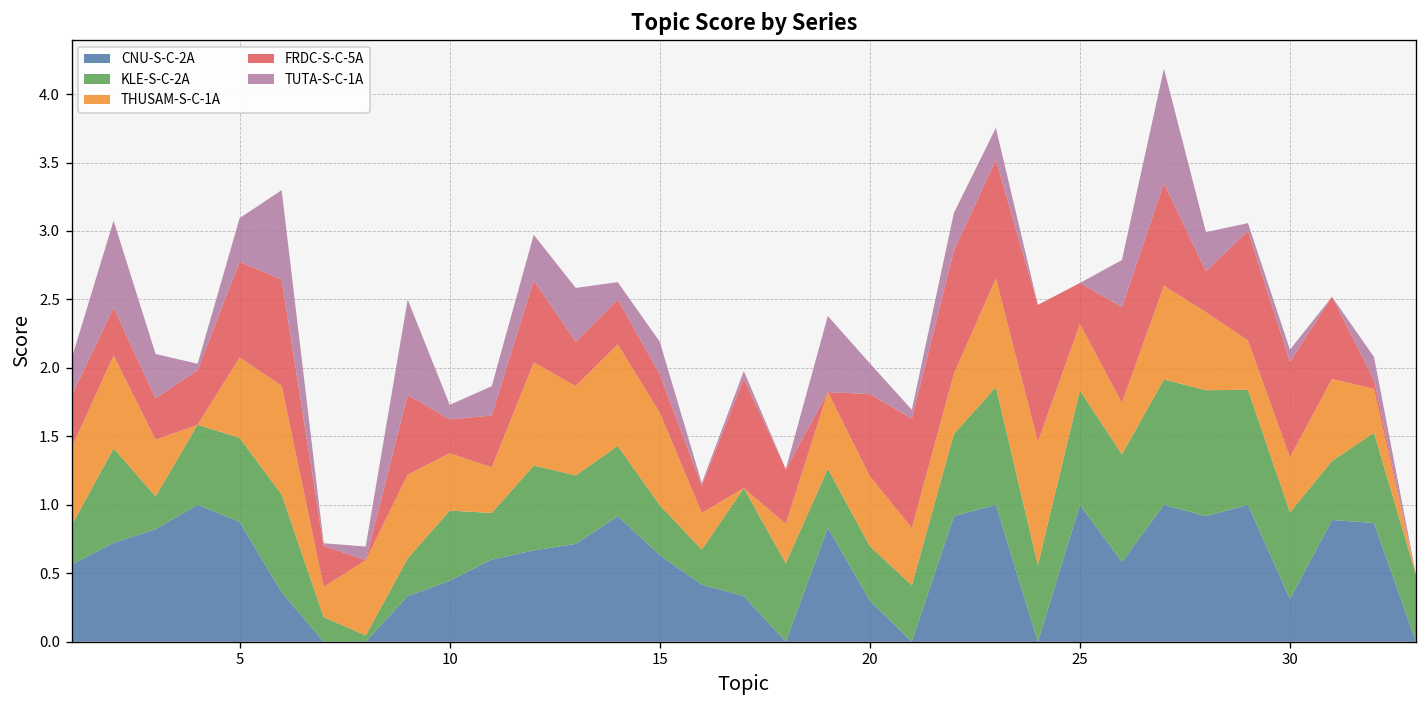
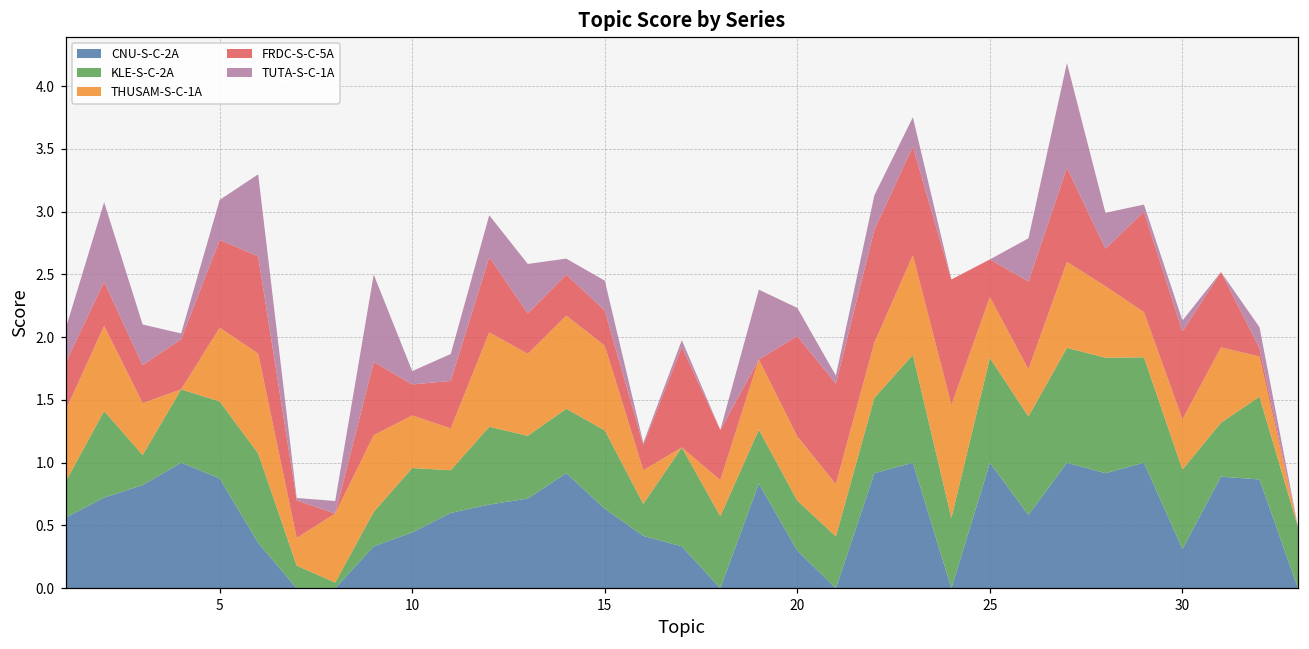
  {
    "CNU-S-C-2A": {
      "5": 0.88,
      "10": 0.44,
      "15": 0.63,
      "20": 0.30,
      "25": 1.00,
      "30": 0.31
    },
    "KLE-S-C-2A": {
      "5": 0.61,
      "10": 0.51,
-     "15": 0.36,
+     "15": 0.62,
      "20": 0.40,
      "25": 0.84,
      "30": 0.63
    },
    "THUSAM-S-C-1A": {
      "5": 0.59,
      "10": 0.42,
      "15": 0.68,
      "20": 0.51,
      "25": 0.48,
      "30": 0.40
    },
    "FRDC-S-C-5A": {
      "5": 0.7,
      "10": 0.25,
      "15": 0.3,
-     "20": 0.6,
+     "20": 0.8,
      "30": 0.7
    },
    "TUTA-S-C-1A": {
      "5": 0.32,
      "10": 0.11,
      "15": 0.24,
      "20": 0.22,
      "30": 0.09
    }
  }
